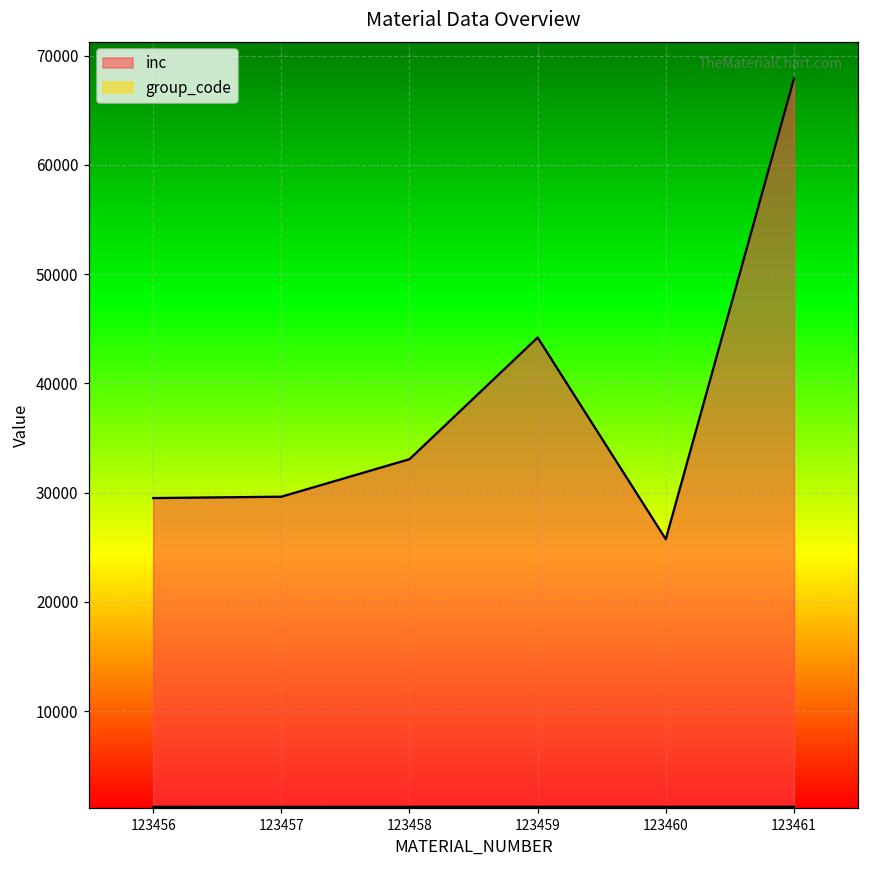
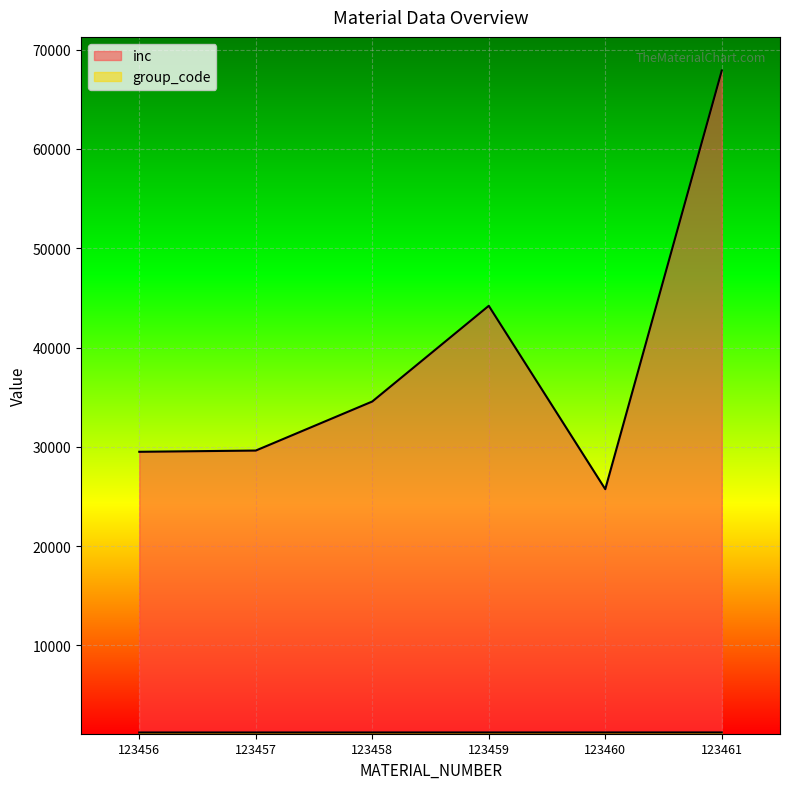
  {
    "inc": {
      "123456": 30000,
      "123457": 30000,
-     "123458": 33000,
+     "123458": 35000,
      "123459": 44000,
      "123460": 26000,
      "123461": 68000
    },
    "group_code": {
      "123456": 1000,
      "123457": 1000,
      "123458": 1000,
      "123459": 1000,
      "123460": 1000,
      "123461": 1000
    }
  }
